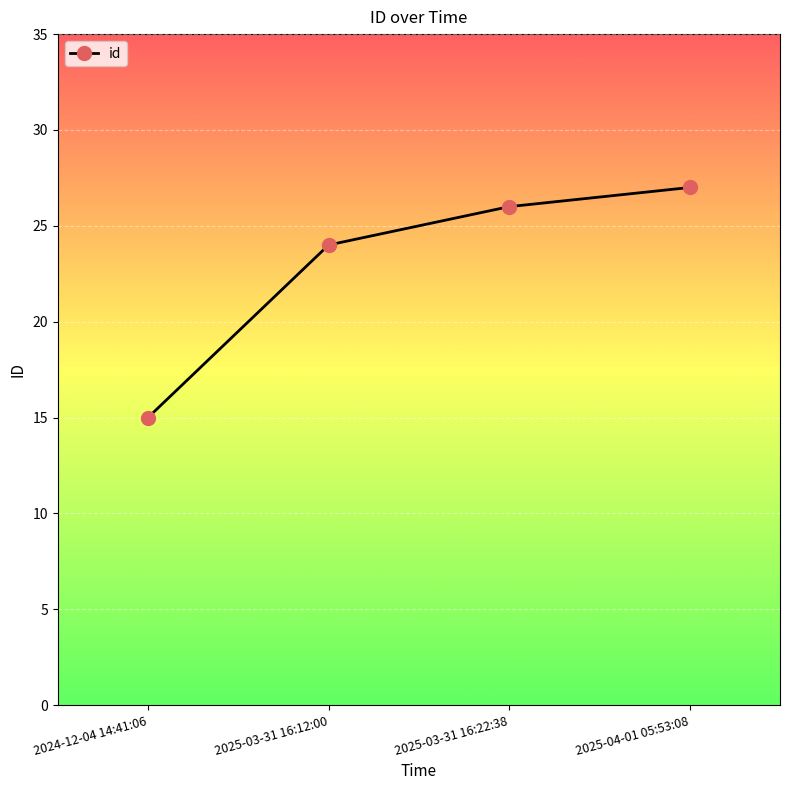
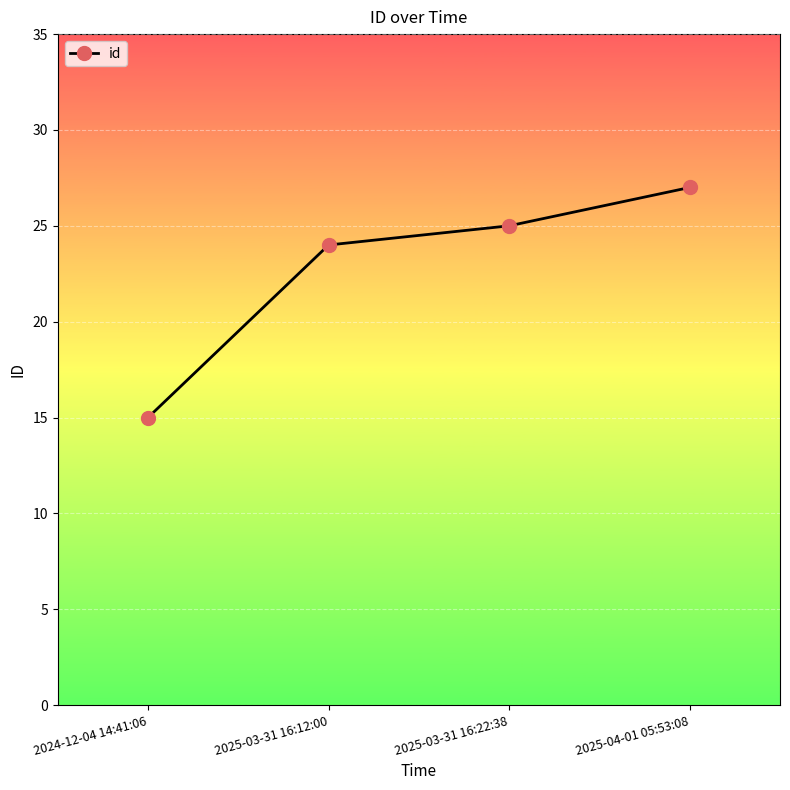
  {
    "2024-12-04 14:41:06": 15,
    "2025-03-31 16:12:00": 24,
-   "2025-03-31 16:22:38": 26,
+   "2025-03-31 16:22:38": 25,
    "2025-04-01 05:53:08": 27
  }
